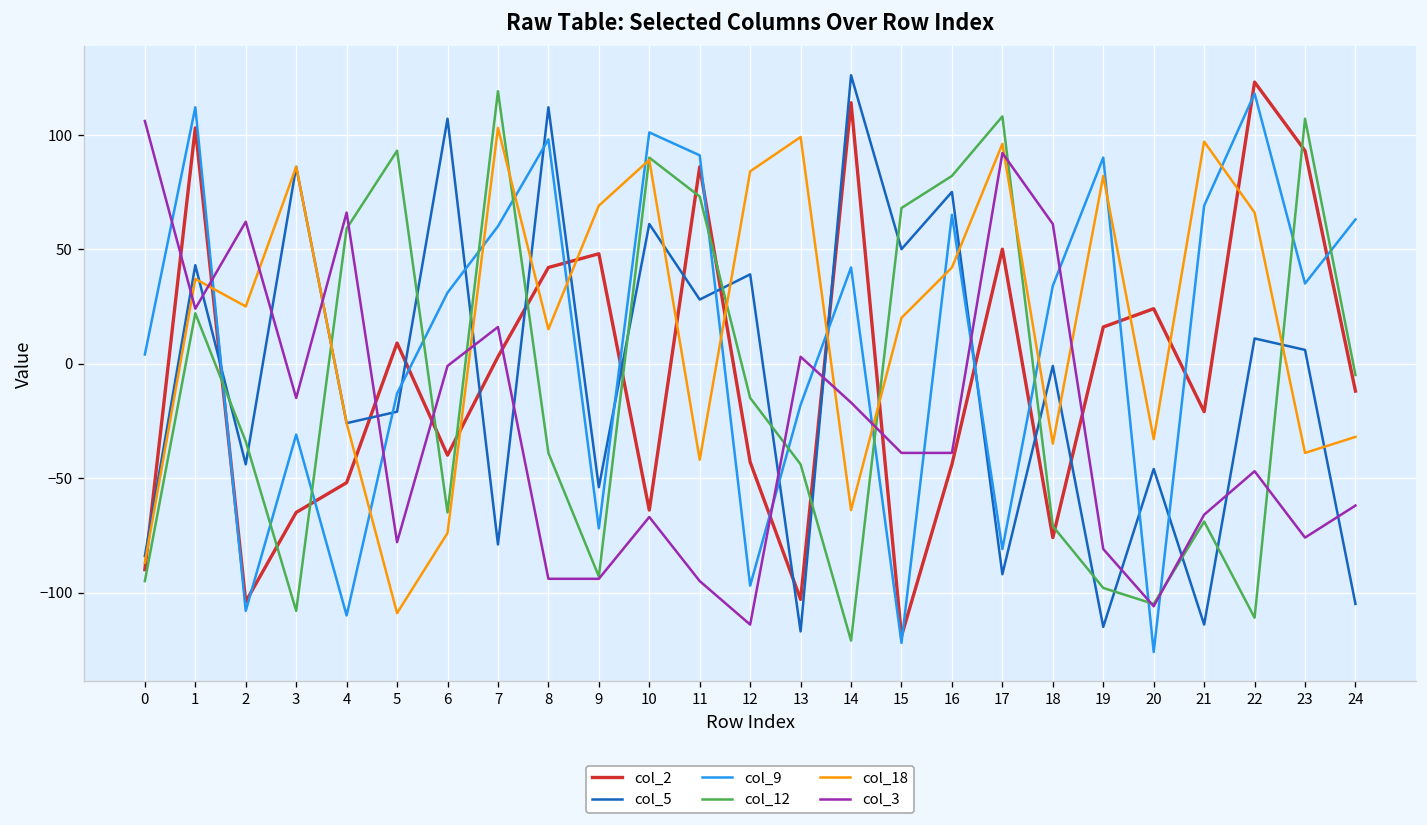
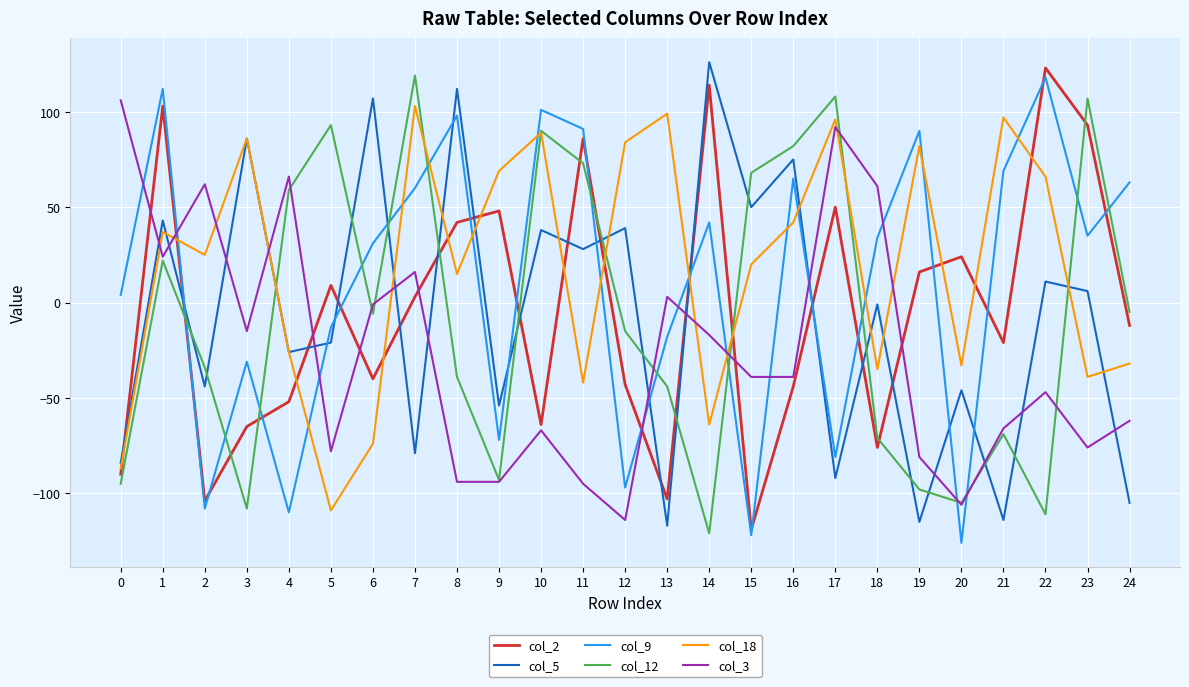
  {
    "col_2": {
      "0": -90,
      "1": 103,
      "2": -104,
      "3": -65,
      "4": -52,
      "5": 9,
      "6": -40,
      "7": 3,
      "8": 42,
      "9": 48,
      "10": -64,
      "11": 86,
      "12": -43,
      "13": -103,
      "14": 114,
      "15": -119,
      "16": -44,
      "17": 50,
      "18": -76,
      "19": 16,
      "20": 24,
      "21": -21,
      "22": 123,
      "23": 93,
      "24": -12
    },
    "col_5": {
      "0": -84,
      "1": 43,
      "2": -44,
      "5": -21,
      "6": 107,
      "7": -79,
      "8": 112,
      "9": -54,
-     "10": 61,
+     "10": 38,
      "11": 28,
      "12": 39,
      "13": -117,
      "14": 126,
      "15": 50,
      "16": 75,
      "17": -92,
      "18": -1,
      "19": -115,
      "20": -46,
      "21": -114,
      "22": 11,
      "23": 6,
      "24": -105
    },
    "col_9": {
      "0": 4,
      "1": 112,
      "2": -108,
      "3": -31,
      "4": -110,
      "5": -13,
      "6": 31,
      "7": 60,
      "8": 98,
      "9": -72,
      "10": 101,
      "11": 91,
      "12": -97,
      "13": -18,
      "14": 42,
      "15": -122,
      "16": 65,
      "17": -81,
      "18": 34,
      "19": 90,
      "20": -126,
      "21": 69,
      "22": 118,
      "23": 35,
      "24": 63
    },
    "col_12": {
      "0": -95,
      "1": 22,
      "2": -34,
      "3": -108,
      "4": 59,
      "5": 93,
-     "6": -65,
+     "6": -6,
      "7": 119,
      "8": -39,
      "11": 73,
      "12": -15,
      "13": -44,
      "14": -121,
      "15": 68,
      "16": 82,
      "17": 108,
      "18": -71,
      "19": -98,
      "21": -69,
      "22": -111,
      "23": 107,
      "24": -5
    },
    "col_18": {
      "0": -87,
      "1": 37,
      "2": 25,
      "5": -109,
      "6": -74,
      "7": 103,
      "8": 15,
      "9": 69,
      "11": -42,
      "12": 84,
      "13": 99,
      "14": -64,
      "15": 20,
      "16": 42,
      "17": 96,
      "18": -35,
      "19": 82,
      "20": -33,
      "21": 97,
      "22": 66,
      "23": -39,
      "24": -32
    },
    "col_3": {
      "0": 106,
      "1": 24,
      "2": 62,
      "3": -15,
      "4": 66,
      "5": -78,
      "6": -1,
      "7": 16,
      "8": -94,
      "10": -67,
      "11": -95,
      "12": -114,
      "13": 3,
      "14": -17,
      "15": -39,
      "16": -39,
      "17": 92,
      "18": 61,
      "19": -81,
      "21": -66,
      "22": -47,
      "23": -76,
      "24": -62
    }
  }
